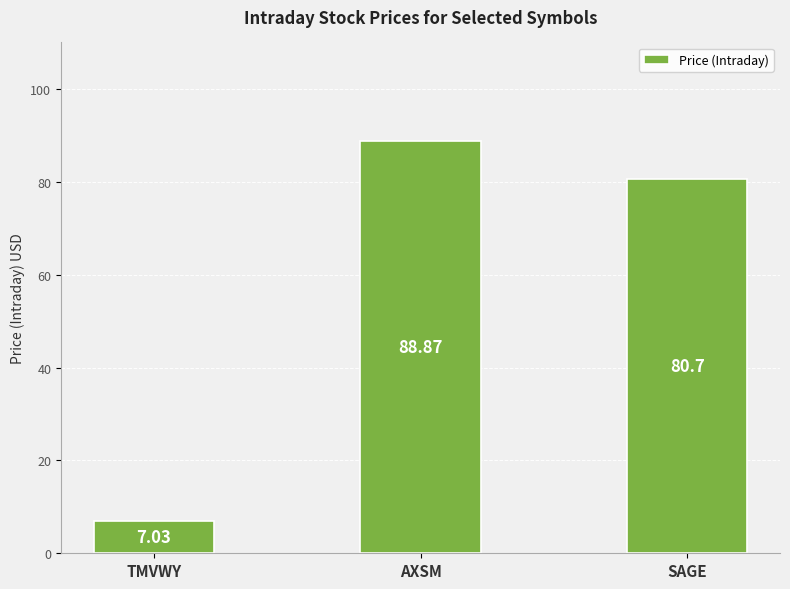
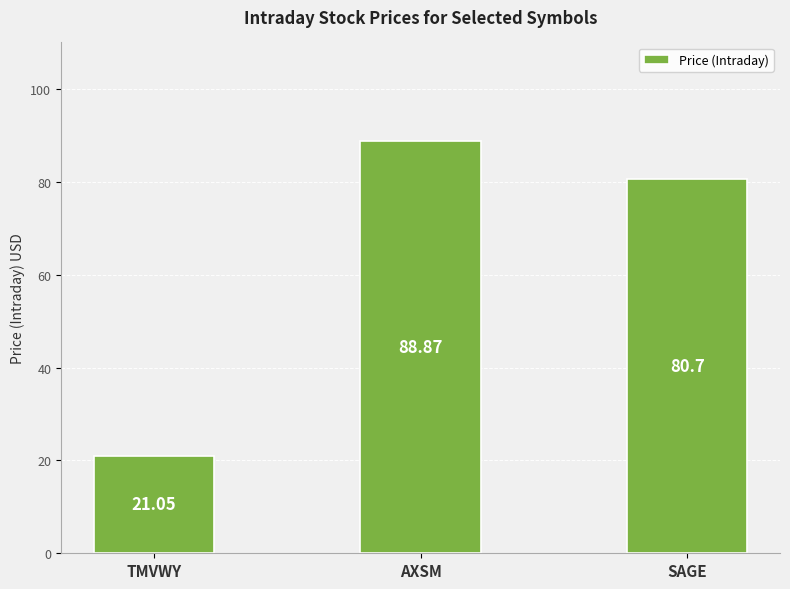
  {
-   "TMVWY": 7.03,
+   "TMVWY": 21.05,
    "AXSM": 88.87,
    "SAGE": 80.7
  }
